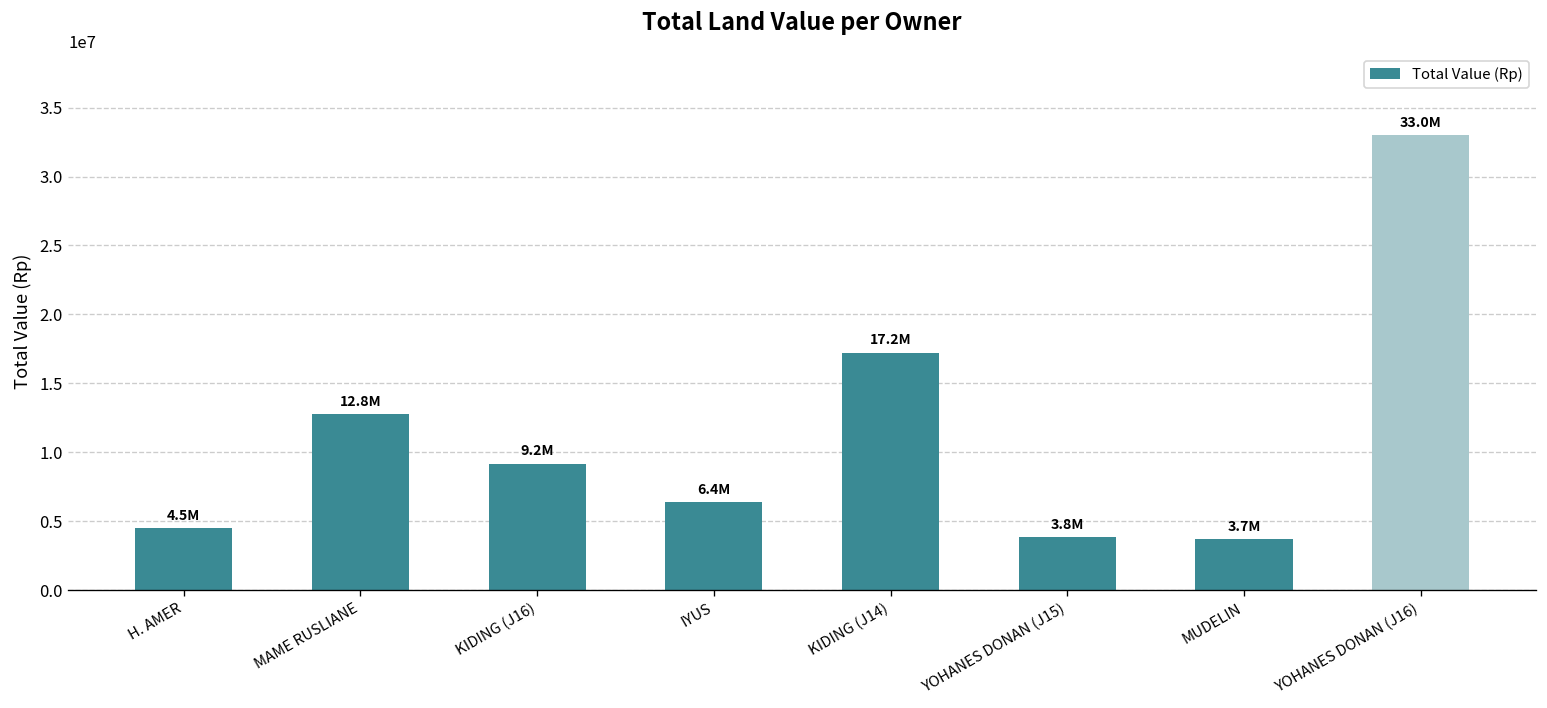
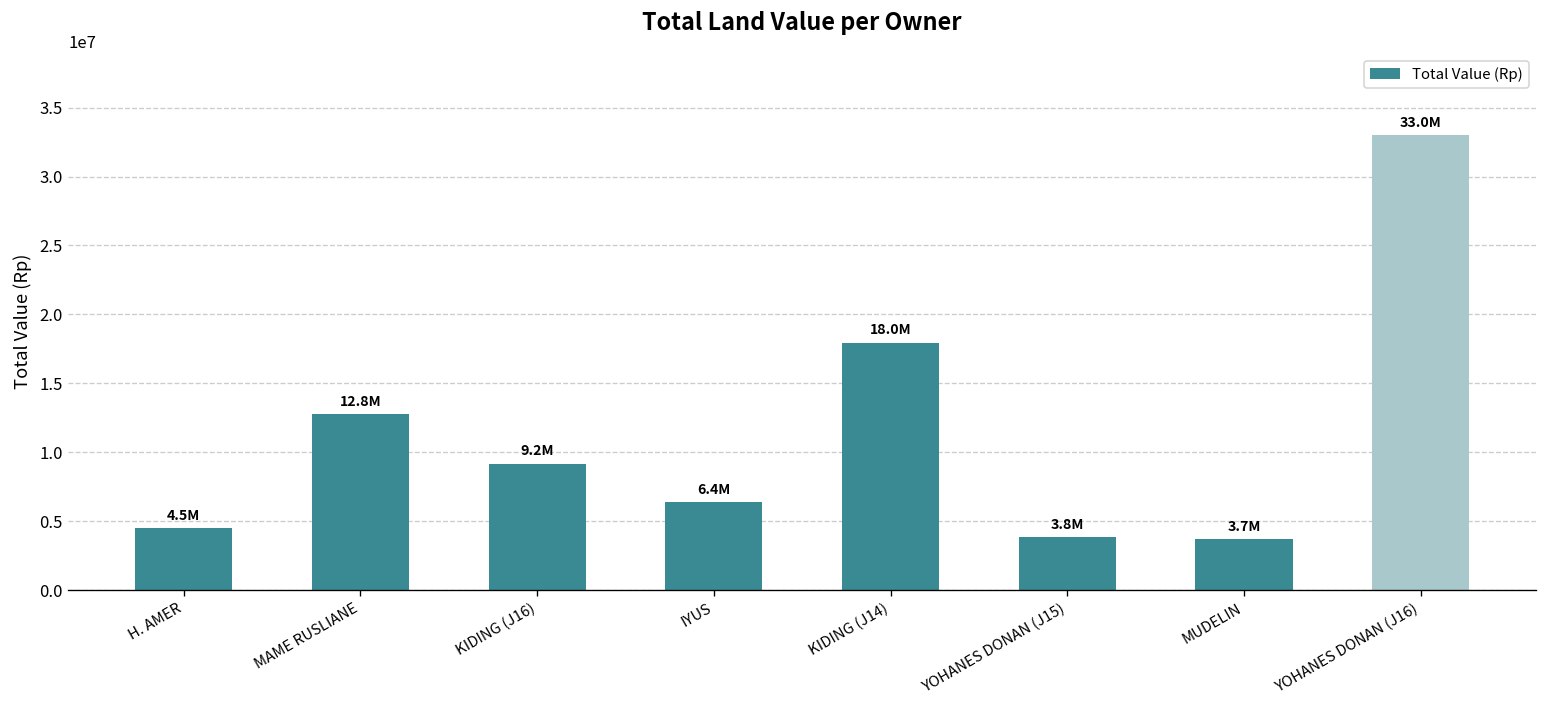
  {
    "H. AMER": "4.5M",
    "MAME RUSLIANE": "12.8M",
    "KIDING (J16)": "9.2M",
    "IYUS": "6.4M",
-   "KIDING (J14)": "17.2M",
+   "KIDING (J14)": "18.0M",
    "YOHANES DONAN (J15)": "3.8M",
    "MUDELIN": "3.7M",
    "YOHANES DONAN (J16)": "33.0M"
  }
